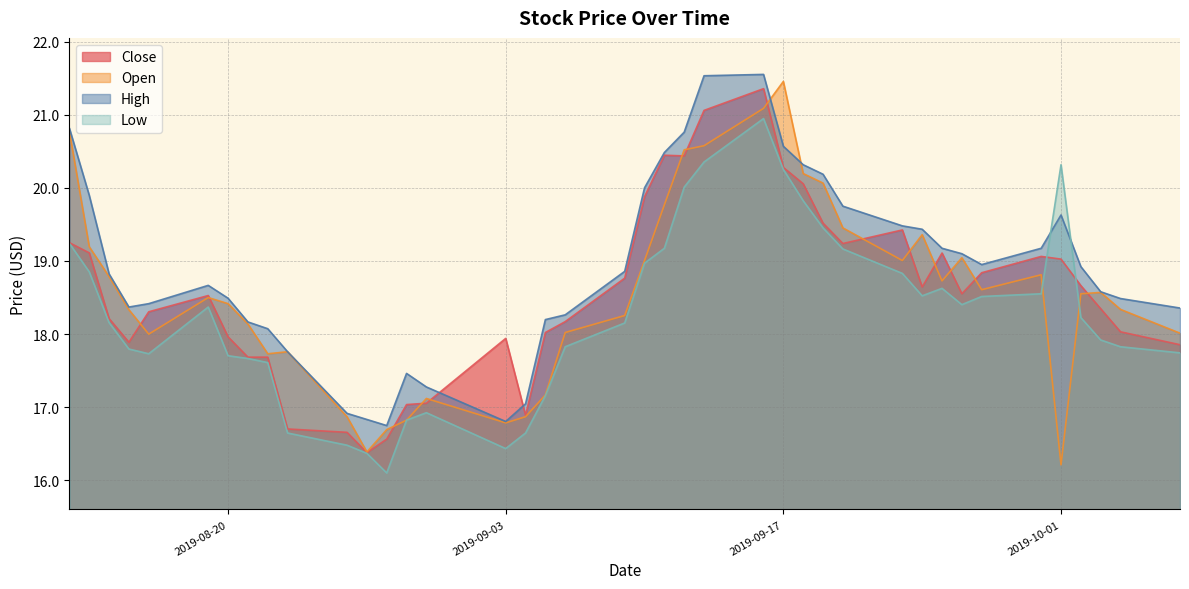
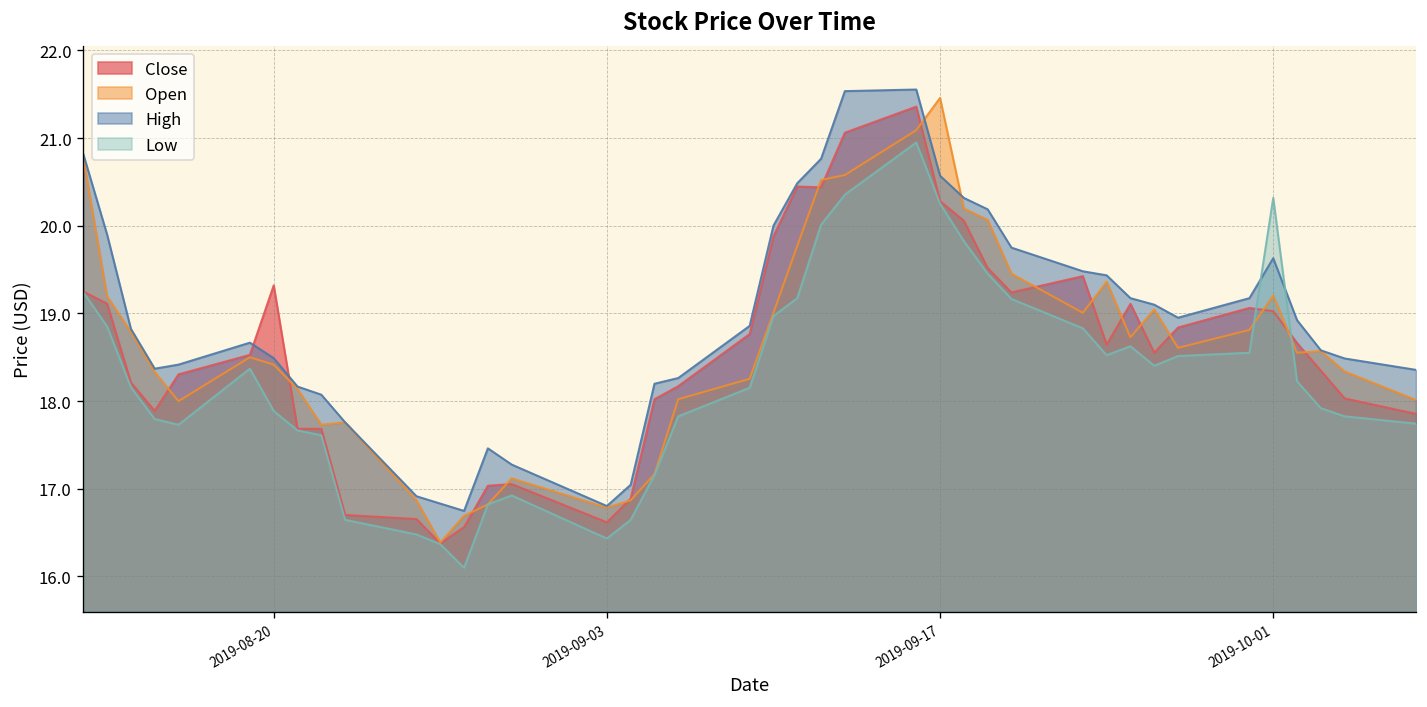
  {
    "Close": {
-     "2019-08-20": 18.0,
-     "2019-09-03": 17.9,
+     "2019-08-20": 19.3,
+     "2019-09-03": 16.6,
      "2019-10-01": 19.0
    },
    "Open": {
      "2019-08-20": 18.4,
      "2019-09-17": 21.5,
-     "2019-10-01": 16.2
+     "2019-10-01": 19.2
    },
    "High": {
      "2019-08-20": 18.5,
      "2019-09-17": 20.6,
      "2019-10-01": 19.6
    },
    "Low": {
-     "2019-08-20": 17.7,
+     "2019-08-20": 17.9,
      "2019-09-03": 16.4,
      "2019-10-01": 20.3
    }
  }
